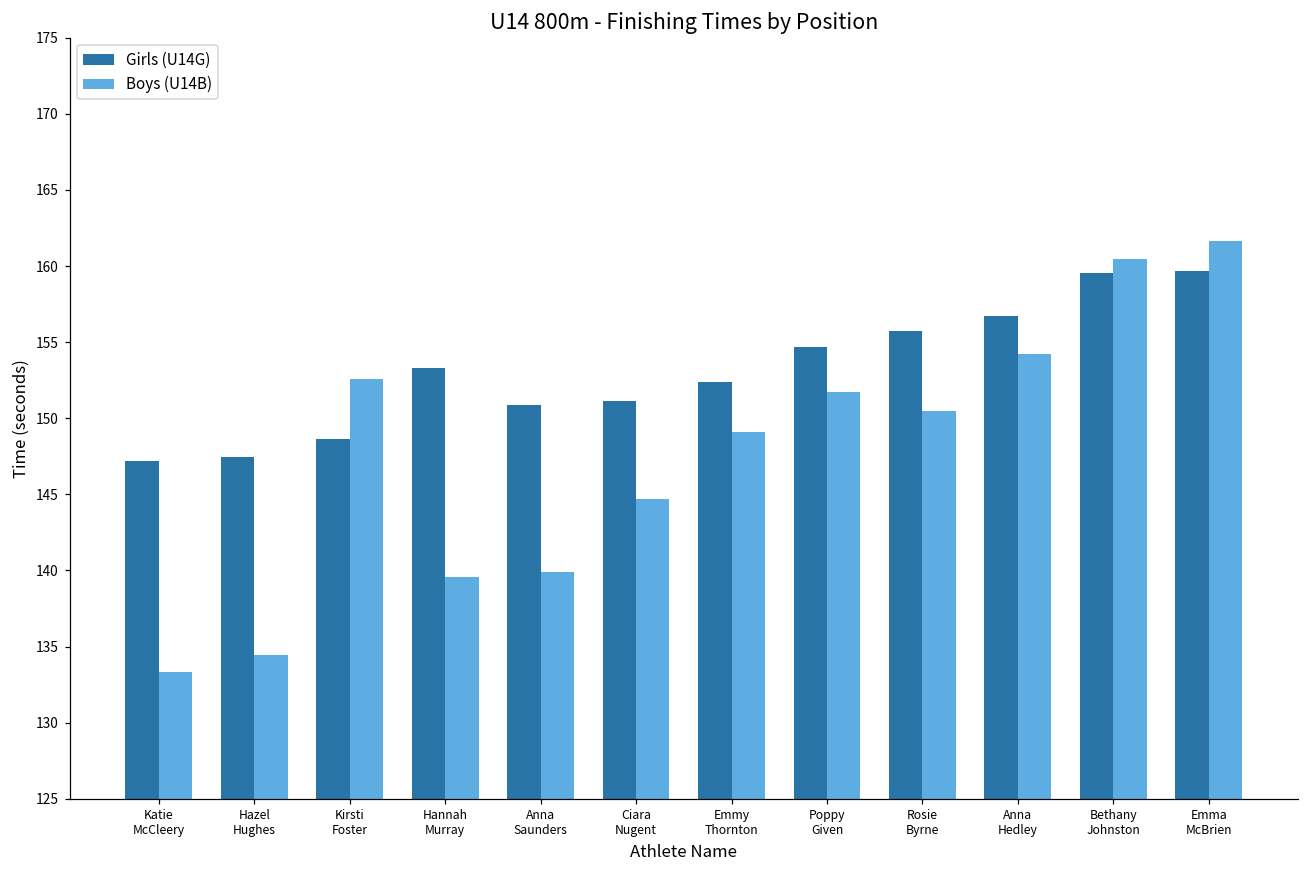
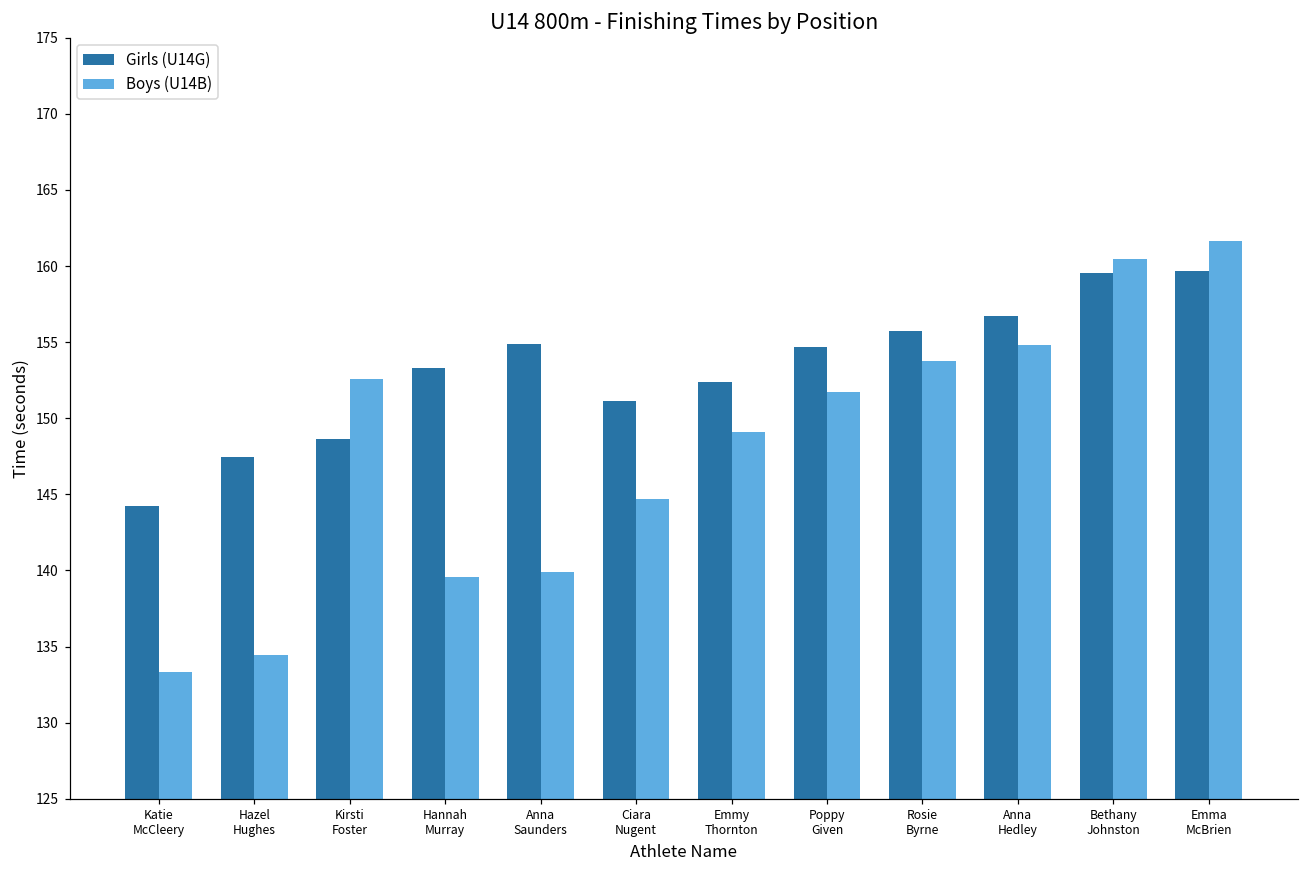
  {
    "Girls (U14G)": {
-     "Katie McCleery": 147.2,
+     "Katie McCleery": 144.3,
      "Hazel Hughes": 147.5,
      "Kirsti Foster": 148.7,
      "Hannah Murray": 153.3,
-     "Anna Saunders": 150.9,
+     "Anna Saunders": 154.9,
      "Ciara Nugent": 151.1,
      "Emmy Thornton": 152.4,
      "Poppy Given": 154.7,
      "Rosie Byrne": 155.7,
      "Anna Hedley": 156.7,
      "Bethany Johnston": 159.5,
      "Emma McBrien": 159.7
    },
    "Boys (U14B)": {
      "Katie McCleery": 133.3,
      "Hazel Hughes": 134.5,
      "Kirsti Foster": 152.6,
      "Hannah Murray": 139.6,
      "Anna Saunders": 139.9,
      "Ciara Nugent": 144.7,
      "Emmy Thornton": 149.1,
      "Poppy Given": 151.7,
-     "Rosie Byrne": 150.5,
-     "Anna Hedley": 154.2,
+     "Rosie Byrne": 153.7,
+     "Anna Hedley": 154.8,
      "Bethany Johnston": 160.4,
      "Emma McBrien": 161.6
    }
  }
